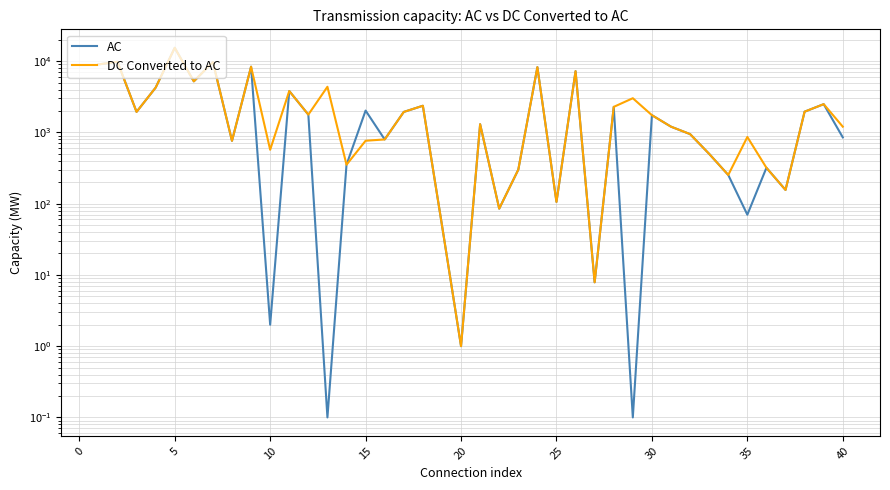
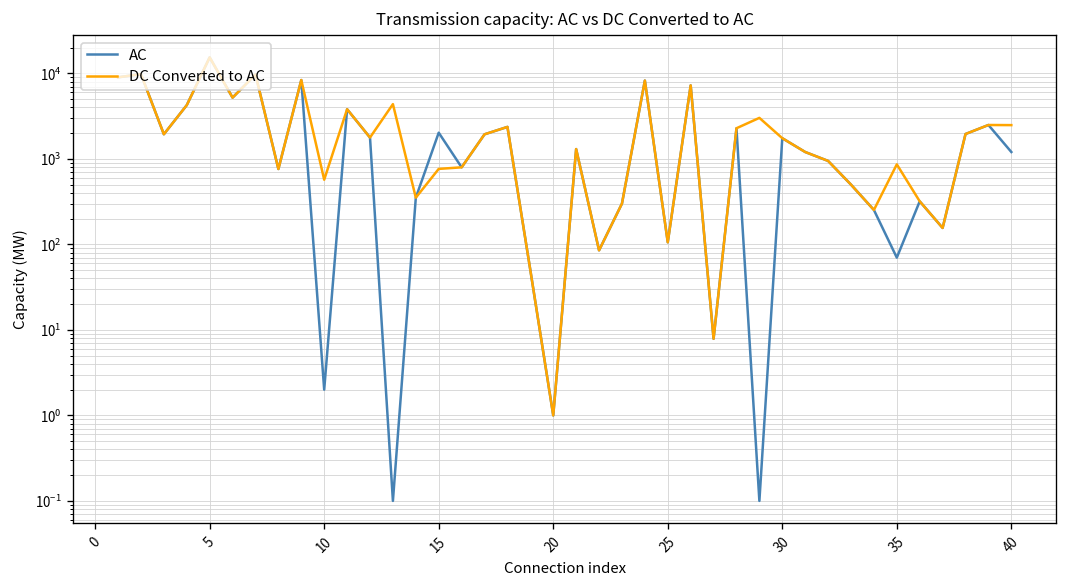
  {
    "AC": {
      "10": 2,
      "15": 2000,
      "35": 70,
-     "40": 900
+     "40": 1200
    },
    "DC Converted to AC": {
      "10": 600,
      "15": 800,
      "35": 900,
-     "40": 1200
+     "40": 2500
    }
  }
